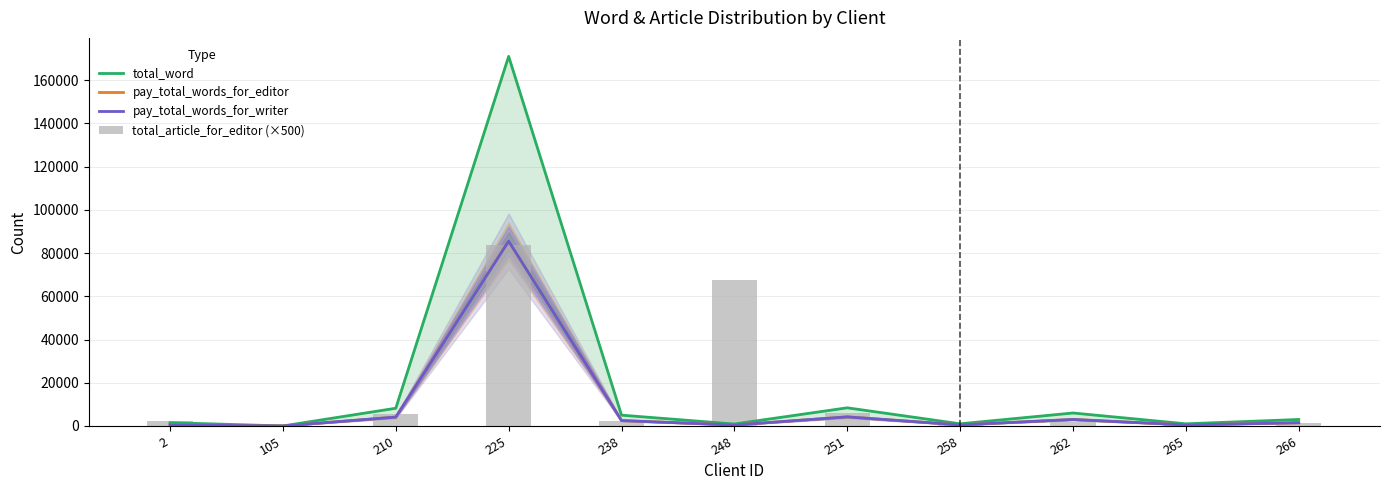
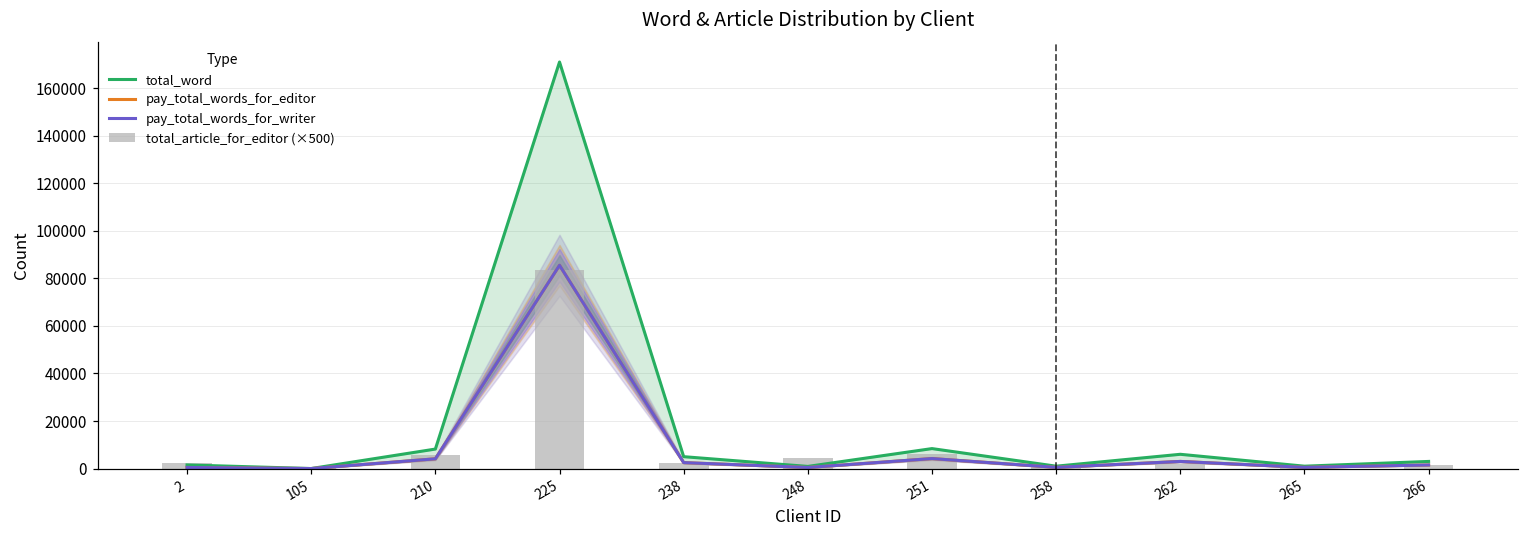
  {
    "total_article_for_editor (×500)": {
      "2": 3000,
      "210": 6000,
      "225": 84000,
      "238": 3000,
-     "248": 68000,
+     "248": 5000,
      "251": 6000,
      "262": 2000,
      "266": 2000
    }
  }
